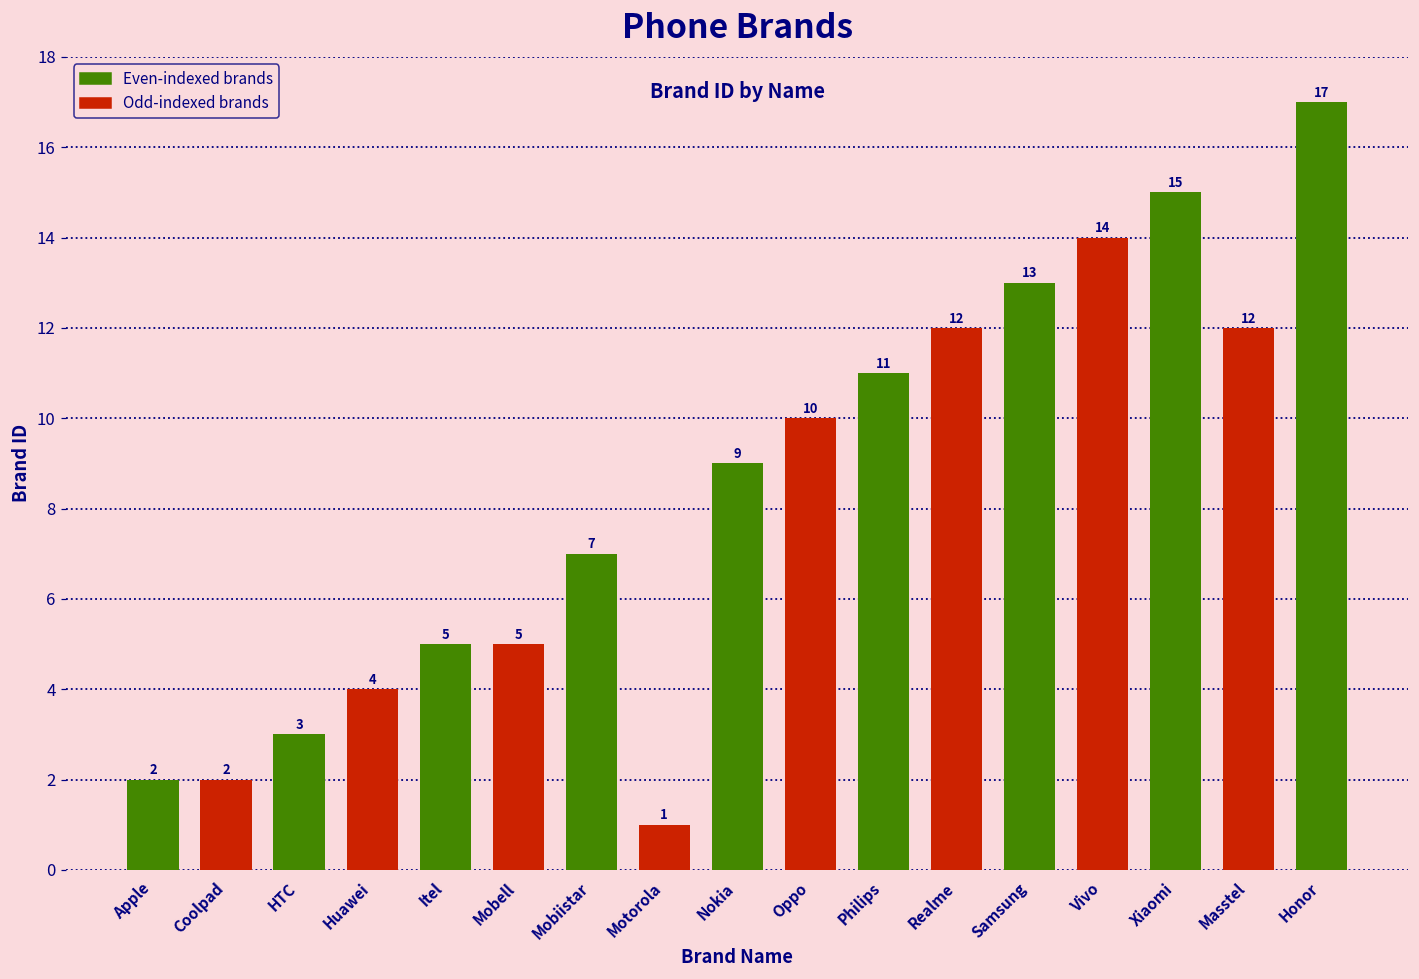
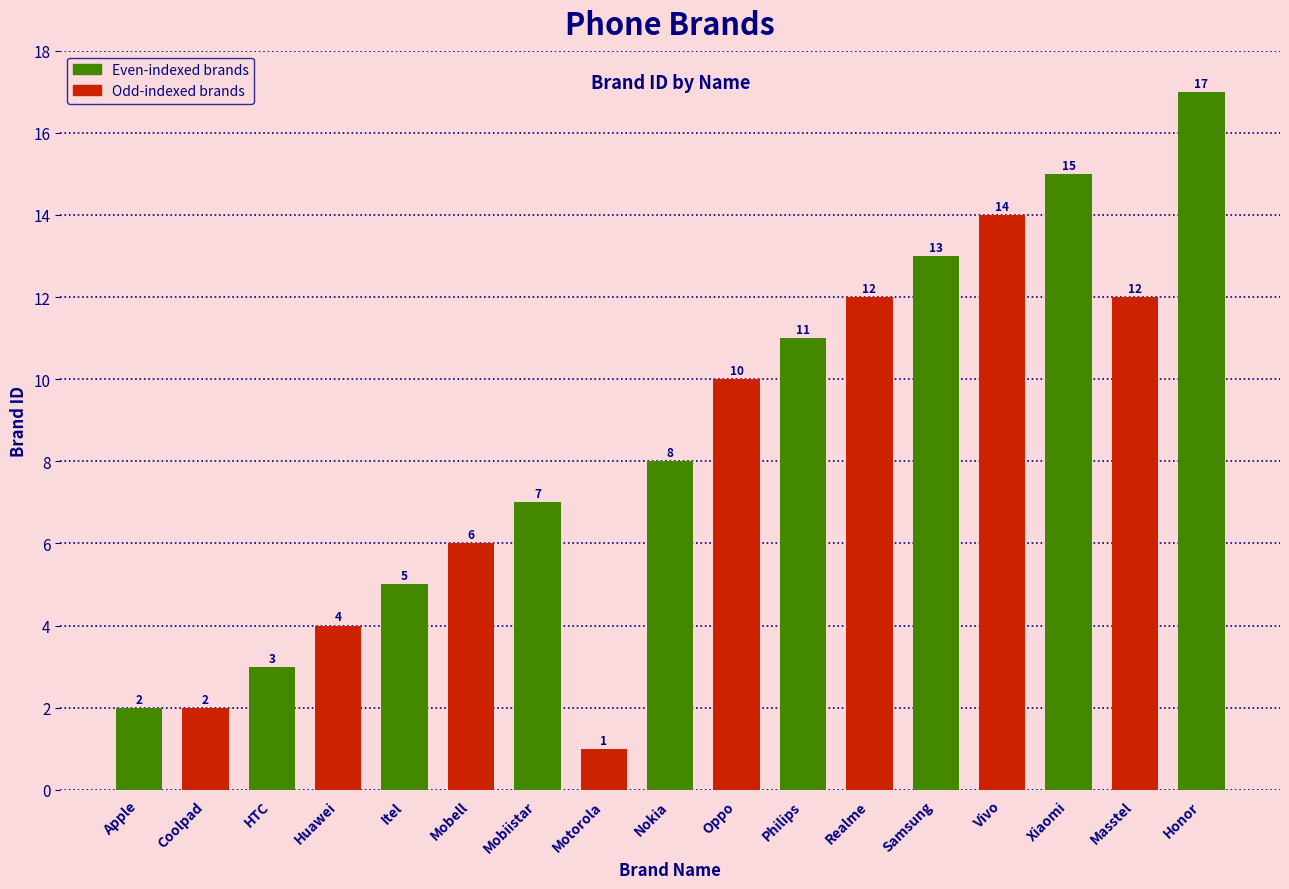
  {
    "Apple": 2,
    "Coolpad": 2,
    "HTC": 3,
    "Huawei": 4,
    "Itel": 5,
-   "Mobell": 5,
+   "Mobell": 6,
    "Mobiistar": 7,
    "Motorola": 1,
-   "Nokia": 9,
+   "Nokia": 8,
    "Oppo": 10,
    "Philips": 11,
    "Realme": 12,
    "Samsung": 13,
    "Vivo": 14,
    "Xiaomi": 15,
    "Masstel": 12,
    "Honor": 17
  }
